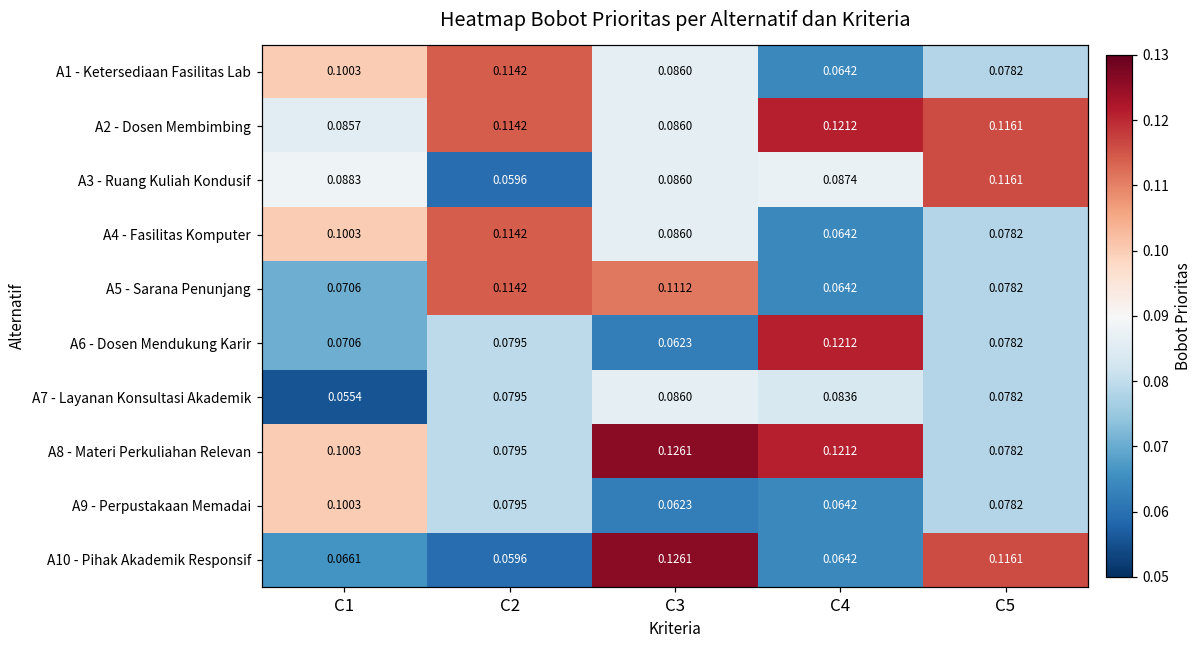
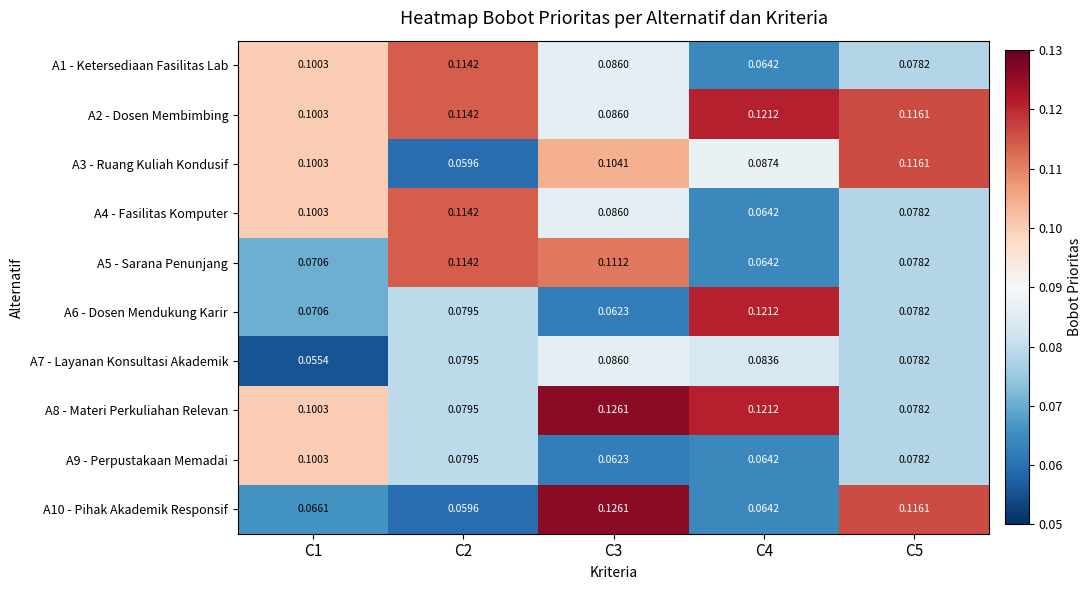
  {
    "A1 - Ketersediaan Fasilitas Lab": {
      "C1": 0.1003,
      "C2": 0.1142,
      "C3": 0.0860,
      "C4": 0.0642,
      "C5": 0.0782
    },
    "A2 - Dosen Membimbing": {
-     "C1": 0.0857,
+     "C1": 0.1003,
      "C2": 0.1142,
      "C3": 0.0860,
      "C4": 0.1212,
      "C5": 0.1161
    },
    "A3 - Ruang Kuliah Kondusif": {
-     "C1": 0.0883,
+     "C1": 0.1003,
      "C2": 0.0596,
-     "C3": 0.0860,
+     "C3": 0.1041,
      "C4": 0.0874,
      "C5": 0.1161
    },
    "A4 - Fasilitas Komputer": {
      "C1": 0.1003,
      "C2": 0.1142,
      "C3": 0.0860,
      "C4": 0.0642,
      "C5": 0.0782
    },
    "A5 - Sarana Penunjang": {
      "C1": 0.0706,
      "C2": 0.1142,
      "C3": 0.1112,
      "C4": 0.0642,
      "C5": 0.0782
    },
    "A6 - Dosen Mendukung Karir": {
      "C1": 0.0706,
      "C2": 0.0795,
      "C3": 0.0623,
      "C4": 0.1212,
      "C5": 0.0782
    },
    "A7 - Layanan Konsultasi Akademik": {
      "C1": 0.0554,
      "C2": 0.0795,
      "C3": 0.0860,
      "C4": 0.0836,
      "C5": 0.0782
    },
    "A8 - Materi Perkuliahan Relevan": {
      "C1": 0.1003,
      "C2": 0.0795,
      "C3": 0.1261,
      "C4": 0.1212,
      "C5": 0.0782
    },
    "A9 - Perpustakaan Memadai": {
      "C1": 0.1003,
      "C2": 0.0795,
      "C3": 0.0623,
      "C4": 0.0642,
      "C5": 0.0782
    },
    "A10 - Pihak Akademik Responsif": {
      "C1": 0.0661,
      "C2": 0.0596,
      "C3": 0.1261,
      "C4": 0.0642,
      "C5": 0.1161
    }
  }
